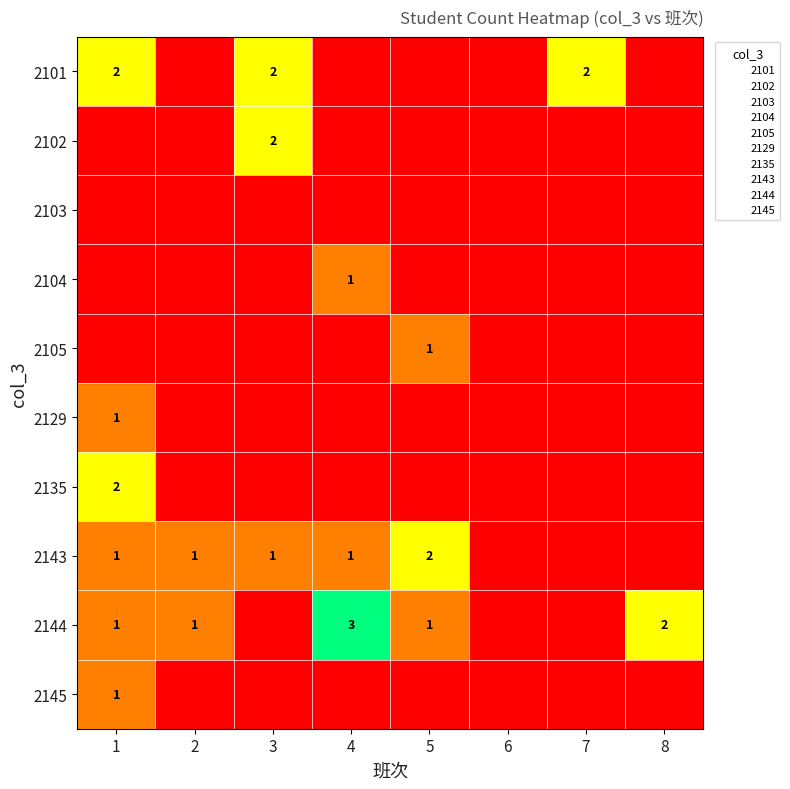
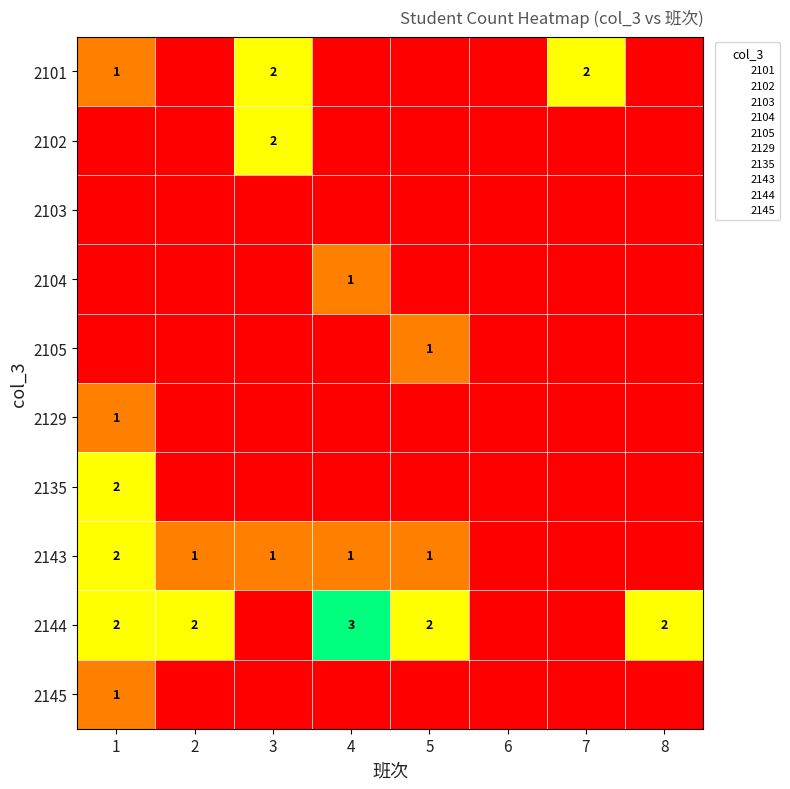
  {
    "2101": {
-     "1": 2,
+     "1": 1,
      "3": 2,
      "7": 2
    },
    "2102": {
      "3": 2
    },
    "2104": {
      "4": 1
    },
    "2105": {
      "5": 1
    },
    "2129": {
      "1": 1
    },
    "2135": {
      "1": 2
    },
    "2143": {
-     "1": 1,
+     "1": 2,
      "2": 1,
      "3": 1,
      "4": 1,
-     "5": 2
+     "5": 1
    },
    "2144": {
-     "1": 1,
-     "2": 1,
+     "1": 2,
+     "2": 2,
      "4": 3,
-     "5": 1,
+     "5": 2,
      "8": 2
    },
    "2145": {
      "1": 1
    }
  }
